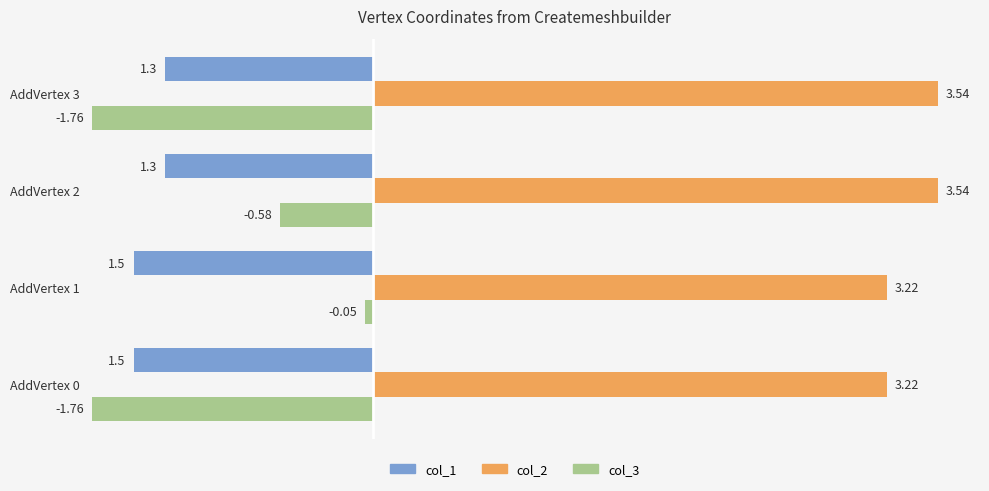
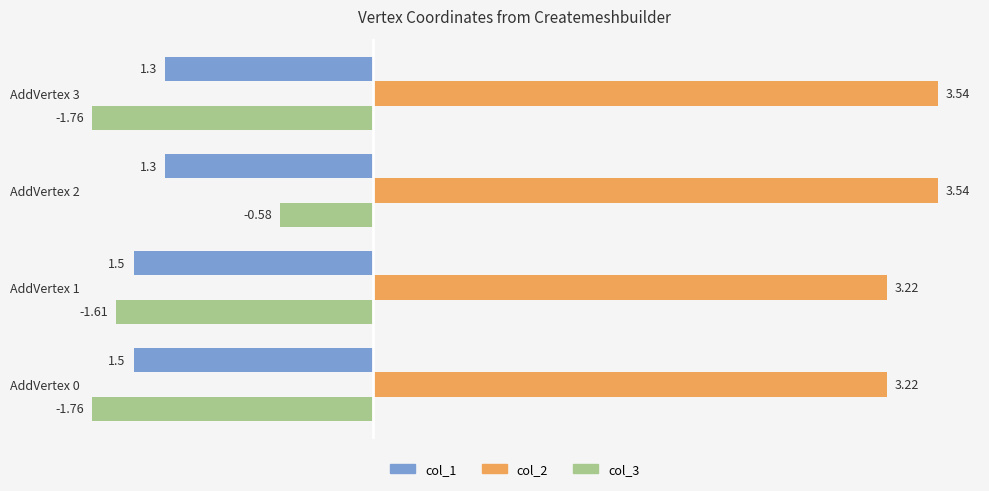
  {
    "col_2": {
      "AddVertex 3": 3.54,
      "AddVertex 2": 3.54,
      "AddVertex 1": 3.22,
      "AddVertex 0": 3.22
    },
    "col_3": {
      "AddVertex 3": -1.76,
      "AddVertex 2": -0.58,
-     "AddVertex 1": -0.05,
+     "AddVertex 1": -1.61,
      "AddVertex 0": -1.76
    }
  }
